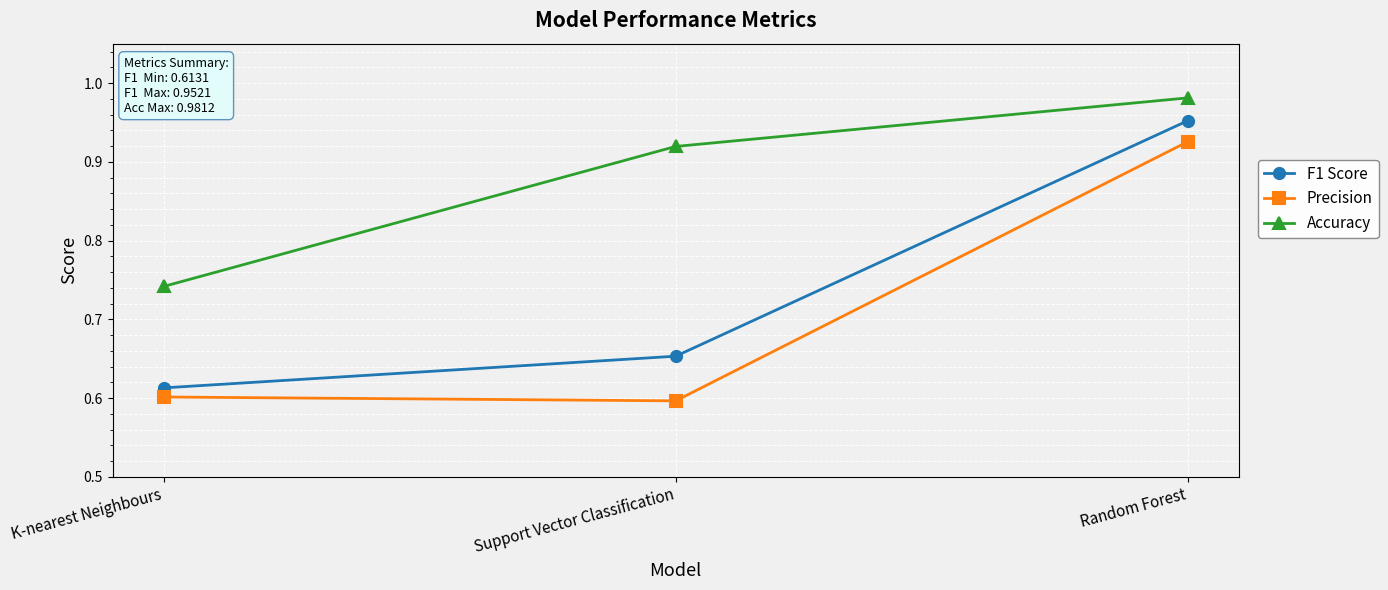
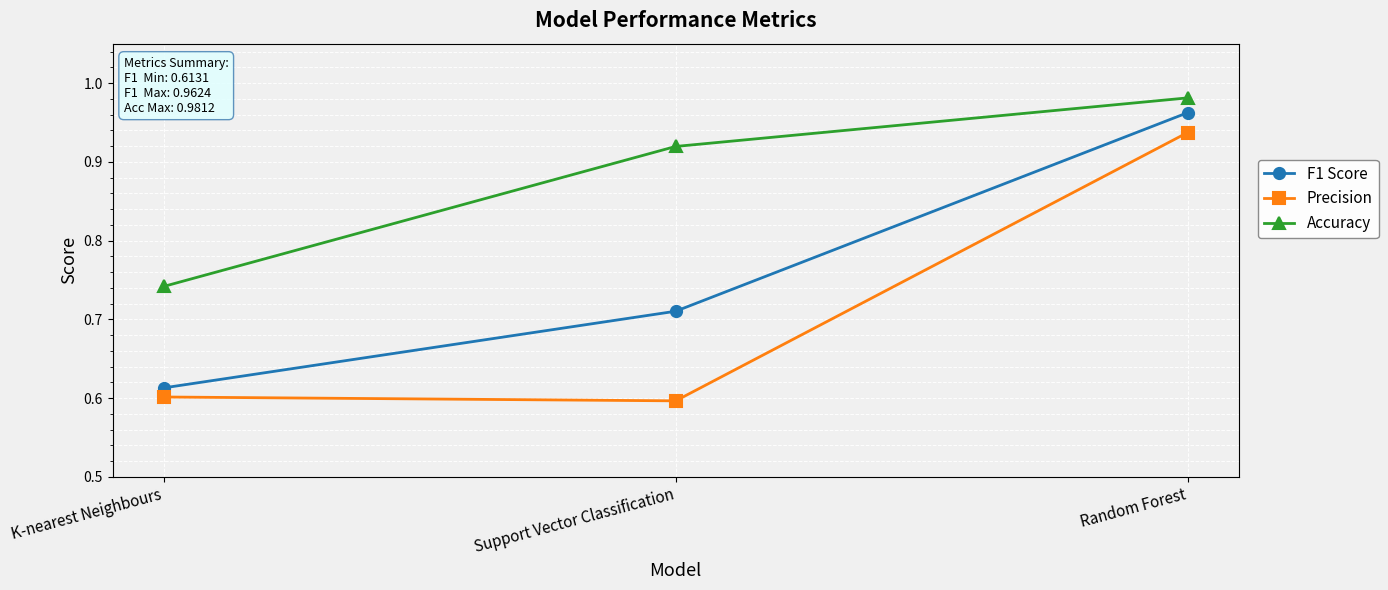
  {
    "F1 Score": {
-     "Support Vector Classification": 0.65,
-     "Random Forest": 0.9521
+     "Support Vector Classification": 0.71,
+     "Random Forest": 0.9624
    },
    "Precision": {
      "K-nearest Neighbours": 0.60,
      "Support Vector Classification": 0.60,
-     "Random Forest": 0.93
+     "Random Forest": 0.94
    },
    "Accuracy": {
      "K-nearest Neighbours": 0.74,
      "Support Vector Classification": 0.92,
      "Random Forest": 0.98
    }
  }
